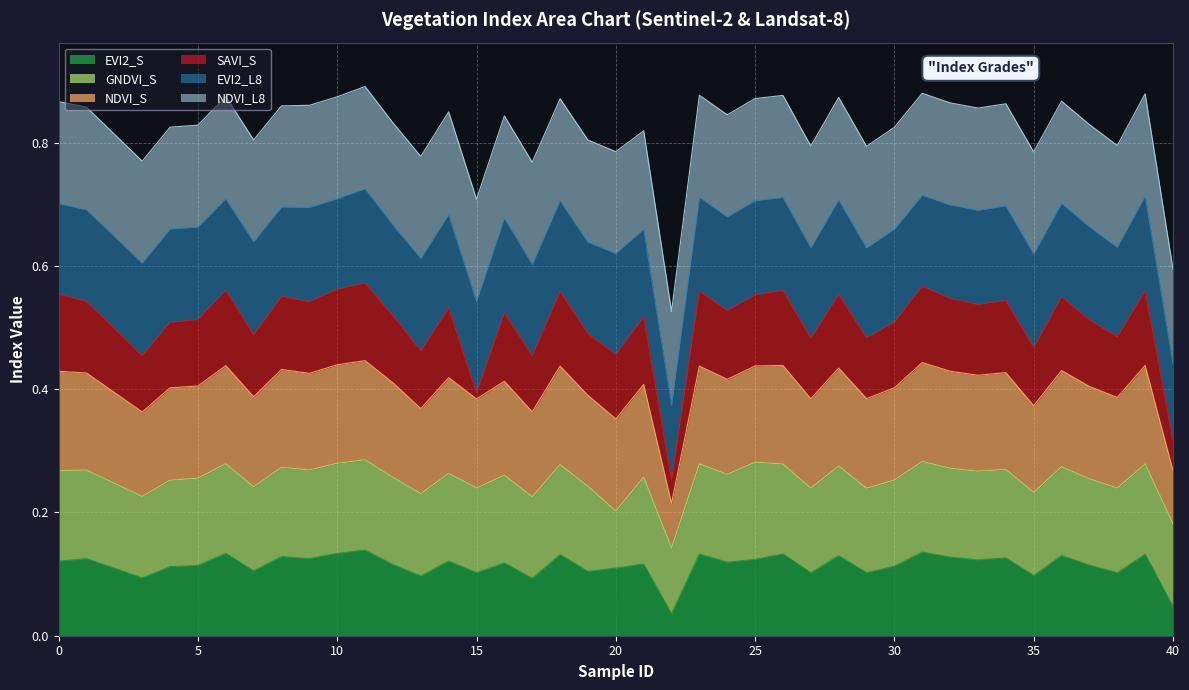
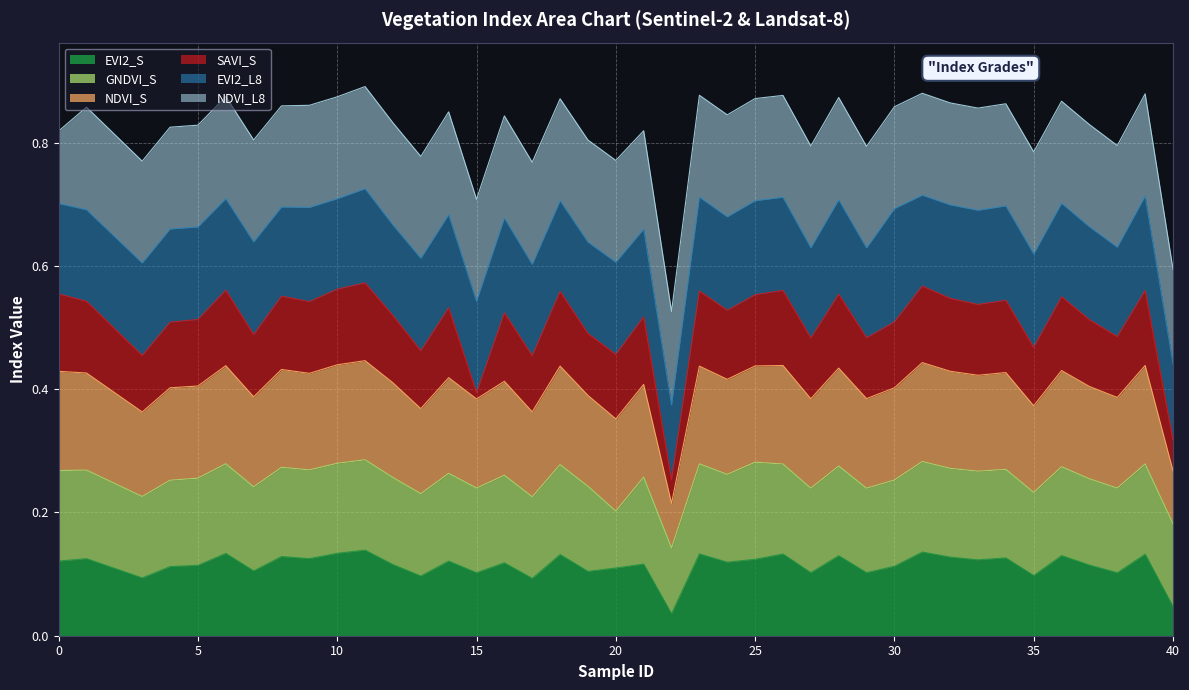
  {
    "EVI2_S": {
      "0": 0.12,
      "5": 0.11,
      "10": 0.13,
      "15": 0.10,
      "20": 0.11,
      "25": 0.12,
      "30": 0.11,
      "35": 0.10,
      "40": 0.05
    },
    "GNDVI_S": {
      "0": 0.15,
      "5": 0.14,
      "10": 0.15,
      "15": 0.14,
      "20": 0.09,
      "25": 0.16,
      "30": 0.14,
      "35": 0.13,
      "40": 0.13
    },
    "NDVI_S": {
      "0": 0.16,
      "5": 0.15,
      "10": 0.16,
      "15": 0.14,
      "20": 0.15,
      "25": 0.16,
      "30": 0.15,
      "35": 0.14,
      "40": 0.09
    },
    "SAVI_S": {
      "0": 0.13,
      "5": 0.11,
      "10": 0.12,
      "15": 0.01,
      "20": 0.10,
      "25": 0.12,
      "30": 0.11,
      "35": 0.09,
      "40": 0.05
    },
    "EVI2_L8": {
      "0": 0.15,
      "5": 0.15,
      "10": 0.15,
      "15": 0.15,
-     "20": 0.16,
+     "20": 0.15,
      "25": 0.15,
-     "30": 0.15,
+     "30": 0.18,
      "35": 0.15,
      "40": 0.12
    },
    "NDVI_L8": {
-     "0": 0.17,
+     "0": 0.12,
      "5": 0.17,
      "10": 0.17,
      "15": 0.17,
      "20": 0.17,
      "25": 0.17,
      "30": 0.17,
      "35": 0.17,
      "40": 0.15
    }
  }
